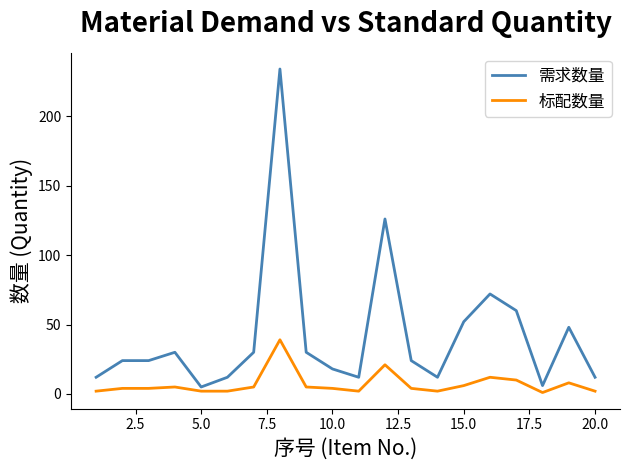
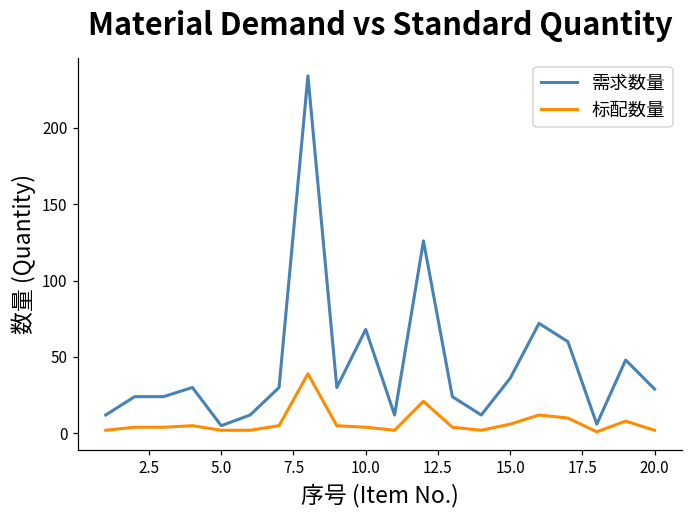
  {
    "需求数量": {
      "5.0": 5,
-     "10.0": 18,
-     "15.0": 52,
-     "20.0": 12
+     "10.0": 68,
+     "15.0": 36,
+     "20.0": 29
    },
    "标配数量": {
      "5.0": 2,
      "10.0": 4,
      "15.0": 6,
      "20.0": 2
    }
  }
